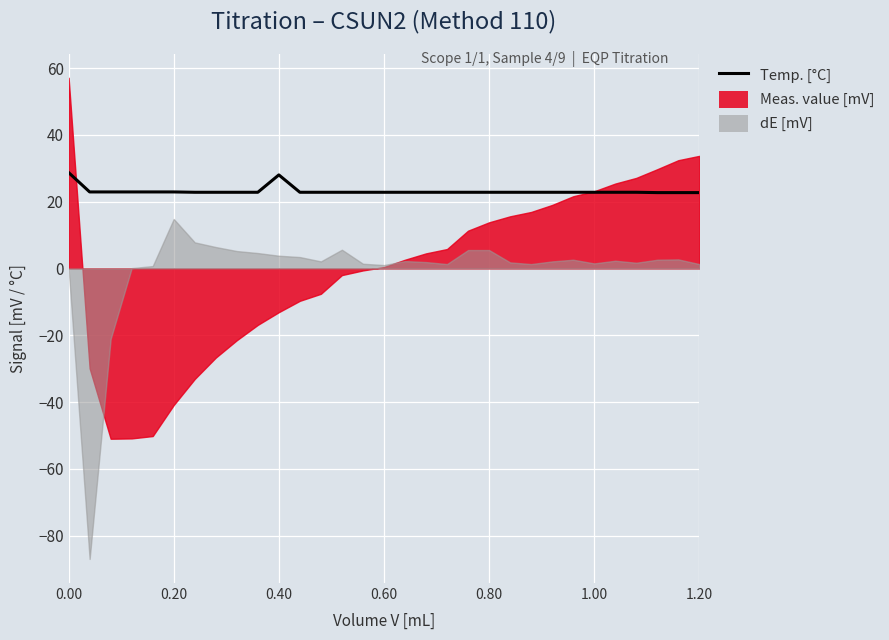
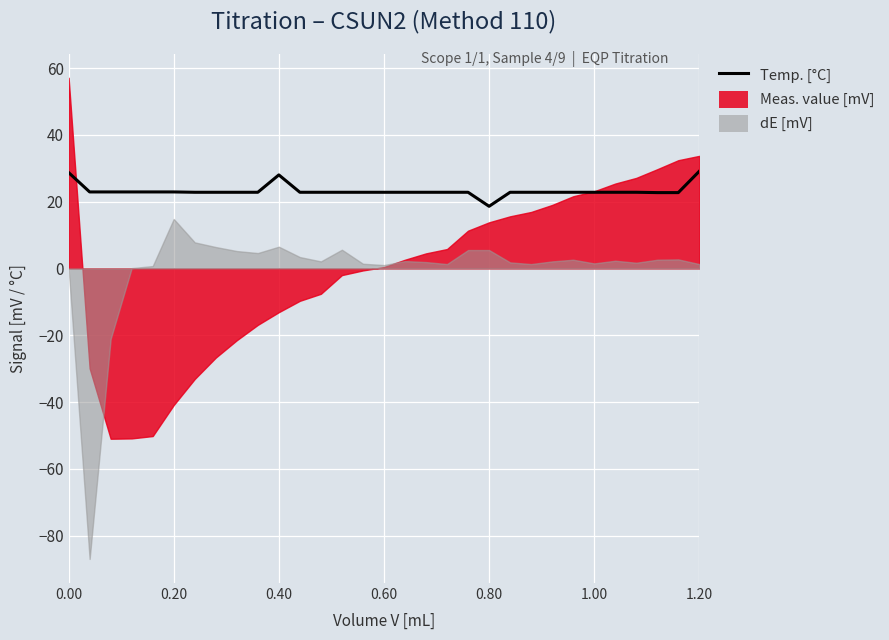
  {
    "Temp. [°C]": {
      "0.00": 29,
      "0.20": 23,
      "0.40": 28,
      "0.60": 23,
-     "0.80": 23,
-     "1.20": 23
+     "0.80": 19,
+     "1.20": 29
    },
    "dE [mV]": {
-     "0.40": 4
+     "0.40": 7
    }
  }
